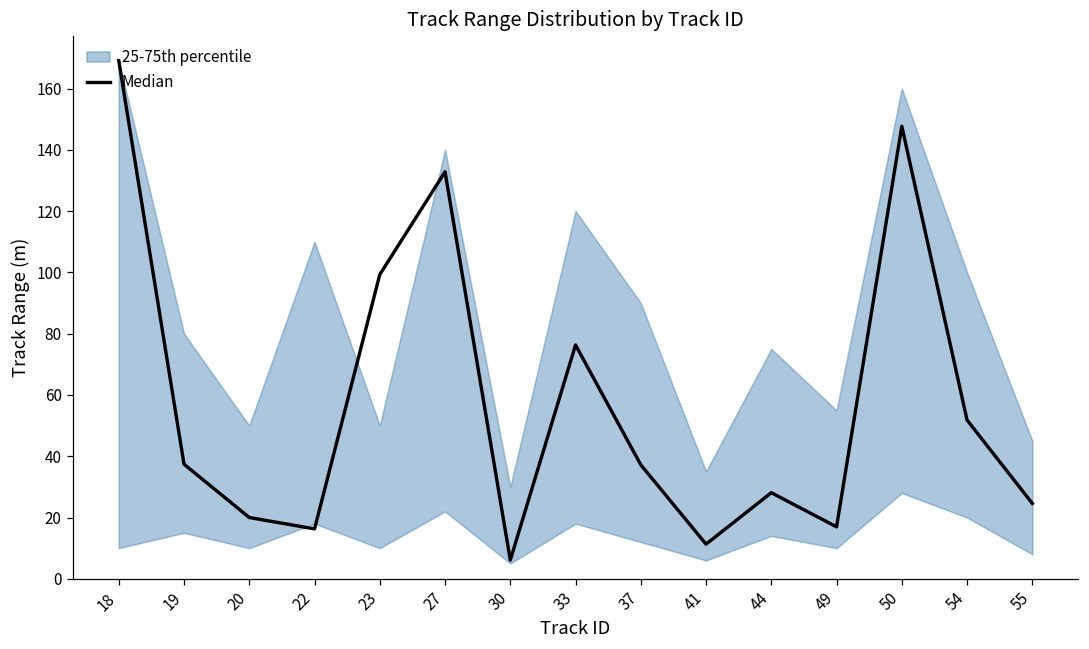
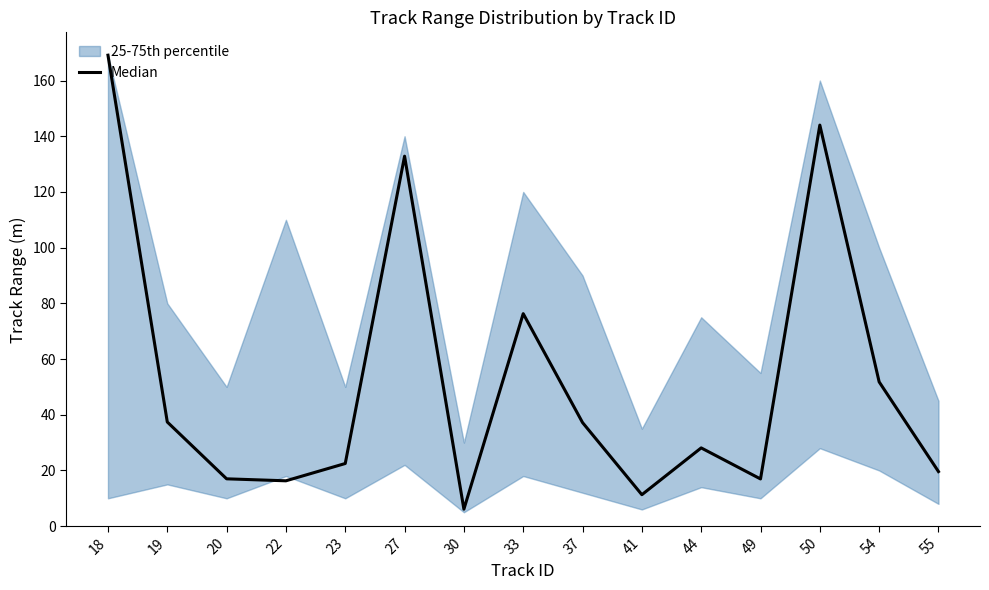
  {
    "Median": {
      "19": 37,
-     "20": 20,
+     "20": 17,
      "22": 16,
-     "23": 99,
+     "23": 23,
      "27": 133,
      "30": 6,
      "33": 76,
      "37": 37,
      "41": 11,
      "44": 28,
      "49": 17,
-     "50": 148,
+     "50": 144,
      "54": 52,
-     "55": 25
+     "55": 20
    }
  }
